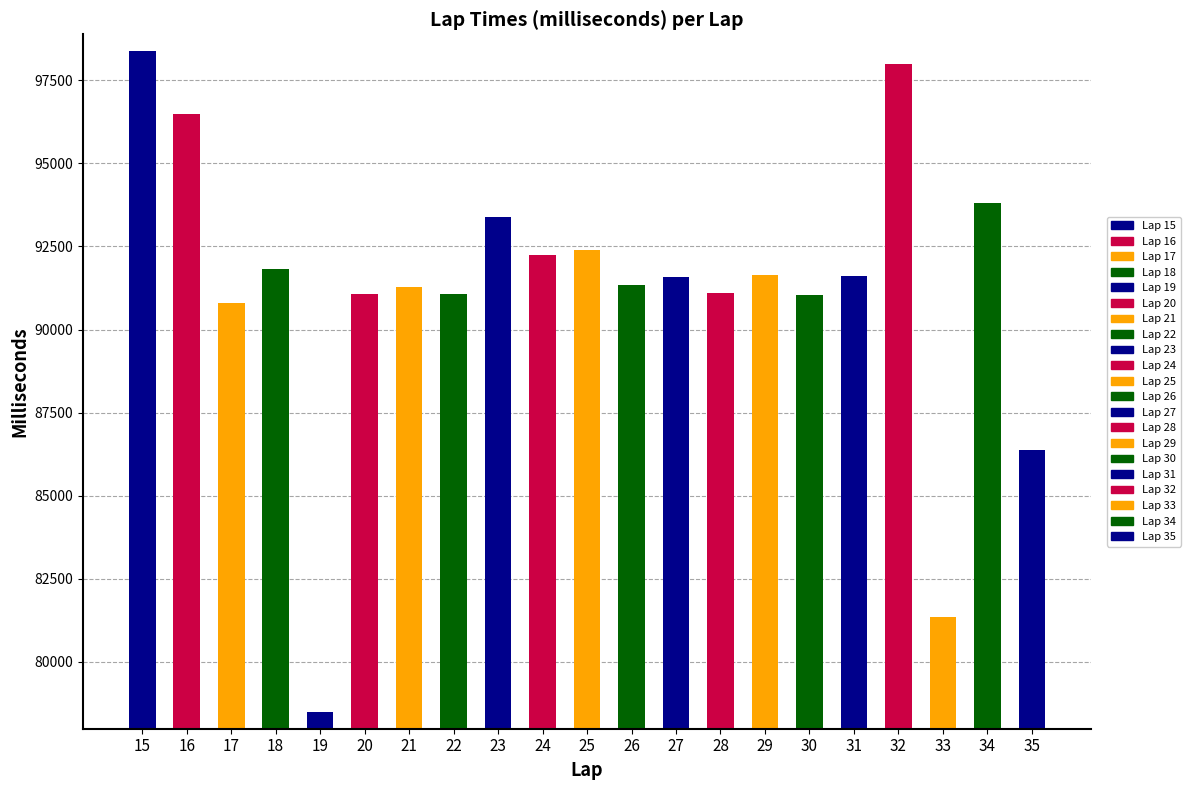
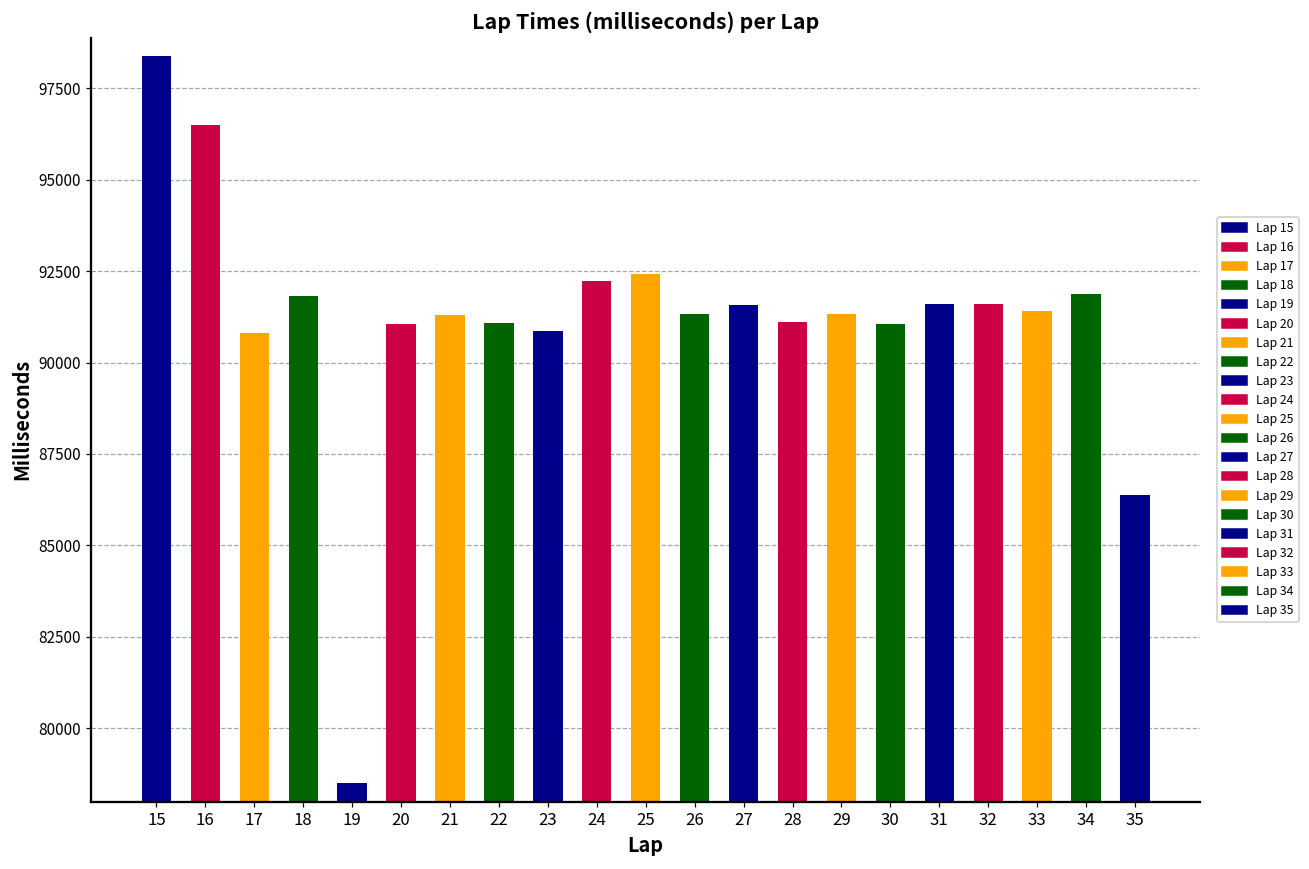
  {
    "15": 98400,
    "16": 96500,
    "17": 90800,
    "18": 91800,
    "19": 78500,
    "20": 91100,
    "21": 91300,
    "22": 91100,
-   "23": 93400,
+   "23": 90900,
    "24": 92200,
    "25": 92400,
    "26": 91300,
    "27": 91600,
    "28": 91100,
-   "29": 91700,
+   "29": 91300,
    "30": 91100,
    "31": 91600,
-   "32": 98000,
-   "33": 81300,
-   "34": 93800,
+   "32": 91600,
+   "33": 91400,
+   "34": 91900,
    "35": 86400
  }
